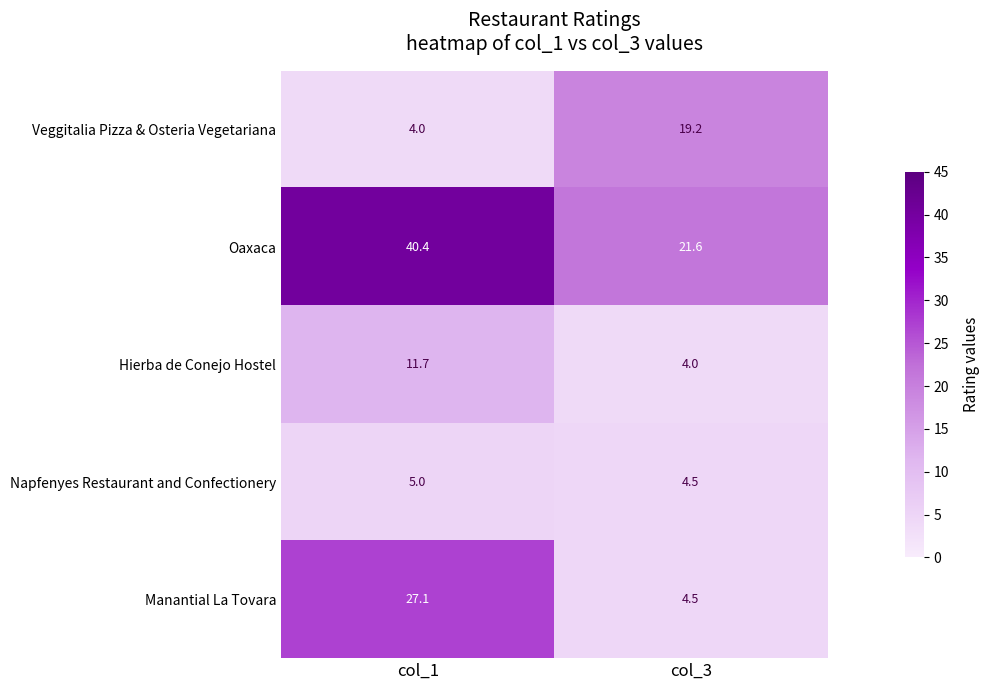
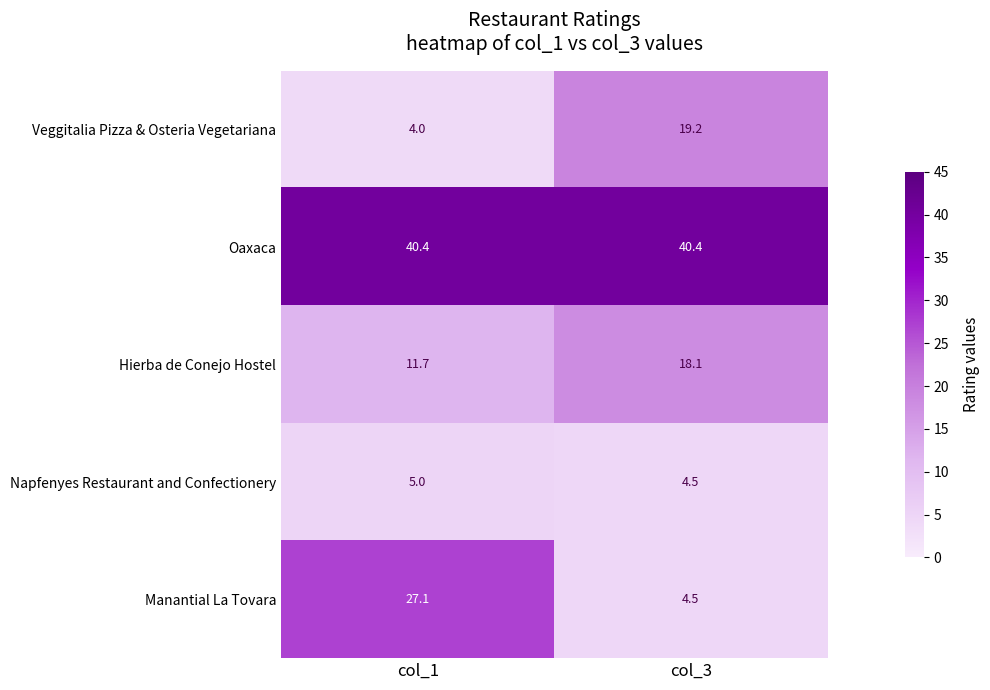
  {
    "Veggitalia Pizza & Osteria Vegetariana": {
      "col_1": 4.0,
      "col_3": 19.2
    },
    "Oaxaca": {
      "col_1": 40.4,
-     "col_3": 21.6
+     "col_3": 40.4
    },
    "Hierba de Conejo Hostel": {
      "col_1": 11.7,
-     "col_3": 4.0
+     "col_3": 18.1
    },
    "Napfenyes Restaurant and Confectionery": {
      "col_1": 5.0,
      "col_3": 4.5
    },
    "Manantial La Tovara": {
      "col_1": 27.1,
      "col_3": 4.5
    }
  }
